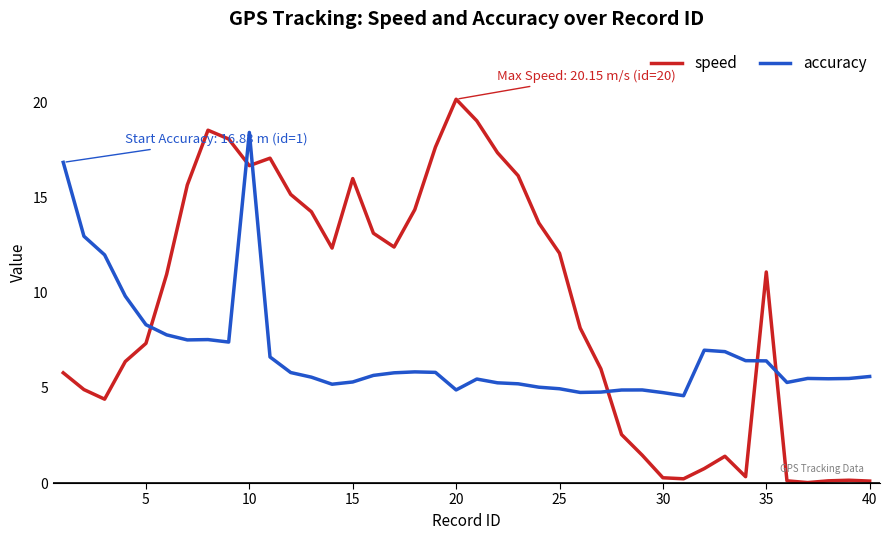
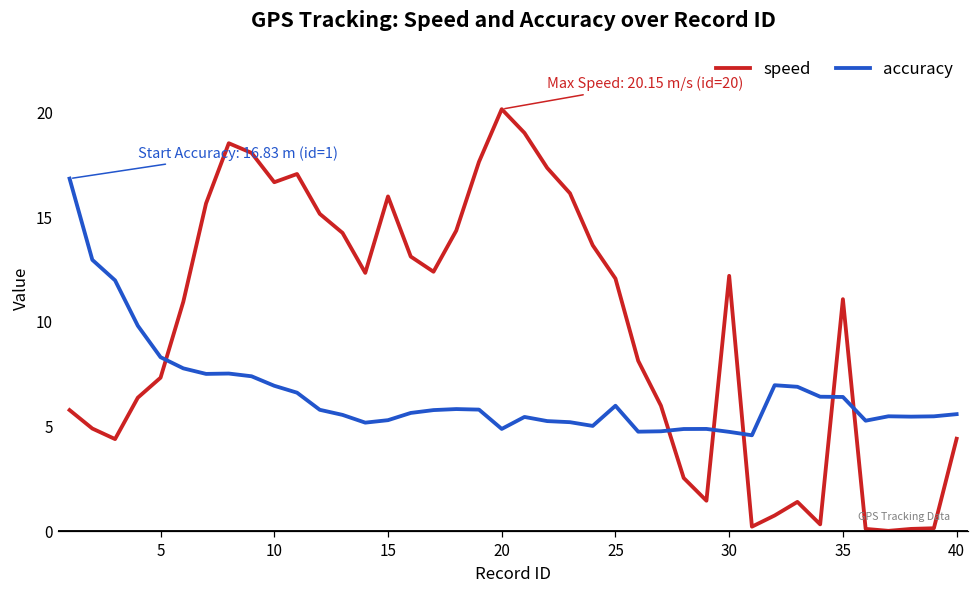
  {
    "speed": {
      "5": 7.3,
      "10": 16.7,
      "15": 16.0,
      "25": 12.1,
-     "30": 0.3,
+     "30": 12.2,
      "35": 11.1,
-     "40": 0.1
+     "40": 4.4
    },
    "accuracy": {
      "5": 8.3,
-     "10": 18.4,
+     "10": 6.9,
      "15": 5.3,
      "20": 4.9,
-     "25": 4.9,
+     "25": 6.0,
      "30": 4.7,
      "35": 6.4,
      "40": 5.6
    }
  }
